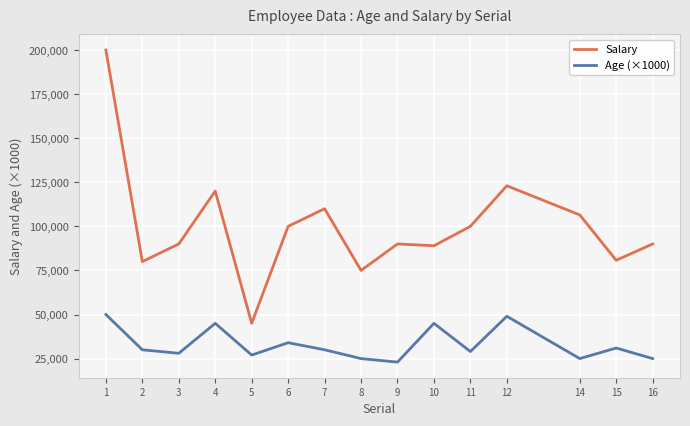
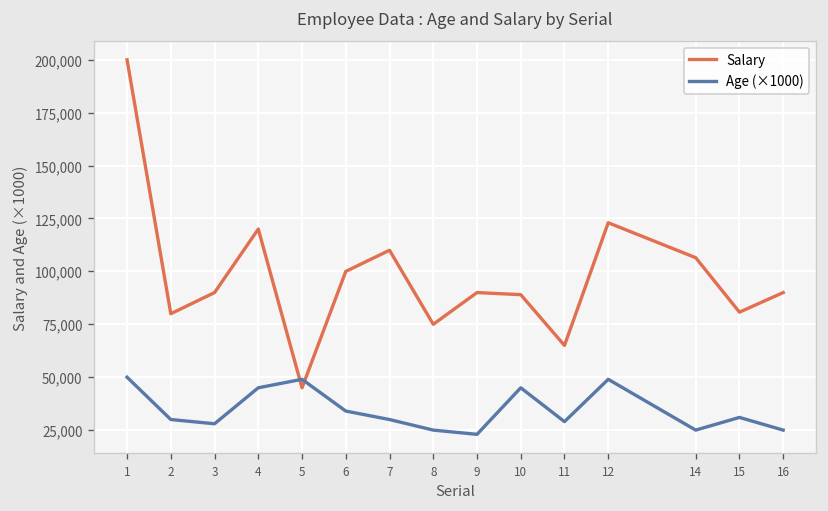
  {
    "Salary": {
      "1": "200,000",
      "2": "80,000",
      "3": "90,000",
      "4": "120,000",
      "5": "45,000",
      "6": "100,000",
      "7": "110,000",
      "8": "75,000",
      "9": "90,000",
      "10": "89,000",
-     "11": "100,000",
+     "11": "65,000",
      "12": "123,000",
      "14": "106,000",
      "15": "81,000",
      "16": "90,000"
    },
    "Age (×1000)": {
      "1": "50,000",
      "2": "30,000",
      "3": "28,000",
      "4": "45,000",
-     "5": "27,000",
+     "5": "49,000",
      "6": "34,000",
      "7": "30,000",
      "8": "25,000",
      "9": "23,000",
      "10": "45,000",
      "11": "29,000",
      "12": "49,000",
      "14": "25,000",
      "15": "31,000",
      "16": "25,000"
    }
  }
